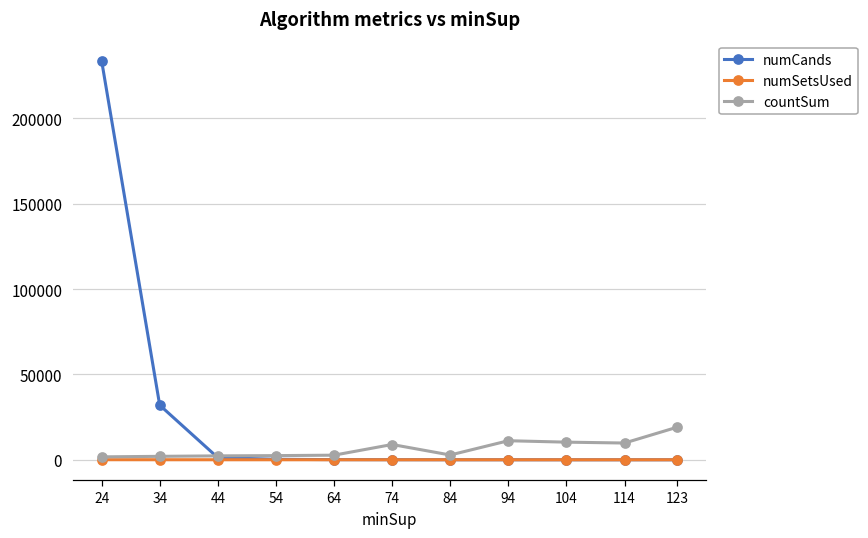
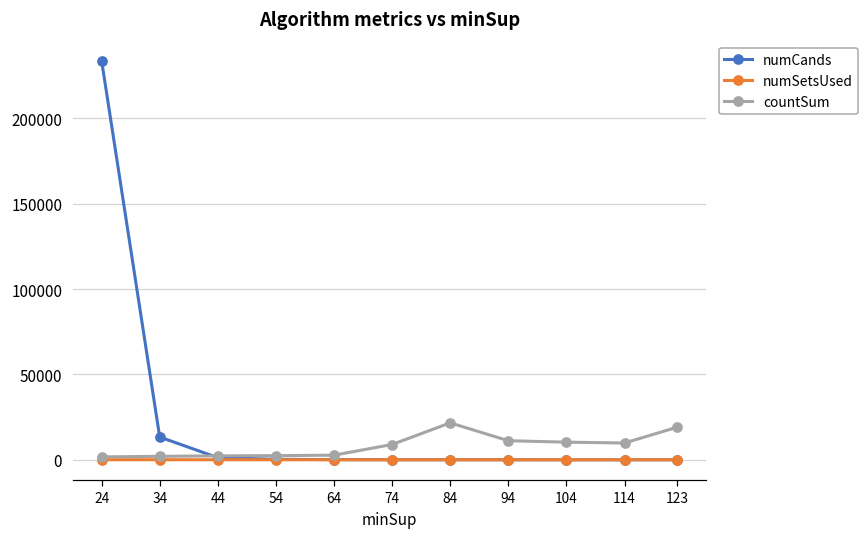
  {
    "numCands": {
      "24": 234000,
-     "34": 32000
+     "34": 13000
    },
    "numSetsUsed": {
      "24": 0,
      "34": 0
    },
    "countSum": {
      "24": 2000,
      "34": 2000,
      "54": 2000,
      "64": 3000,
      "74": 9000,
-     "84": 3000,
+     "84": 22000,
      "94": 11000,
      "104": 10000,
      "114": 10000,
      "123": 19000
    }
  }
